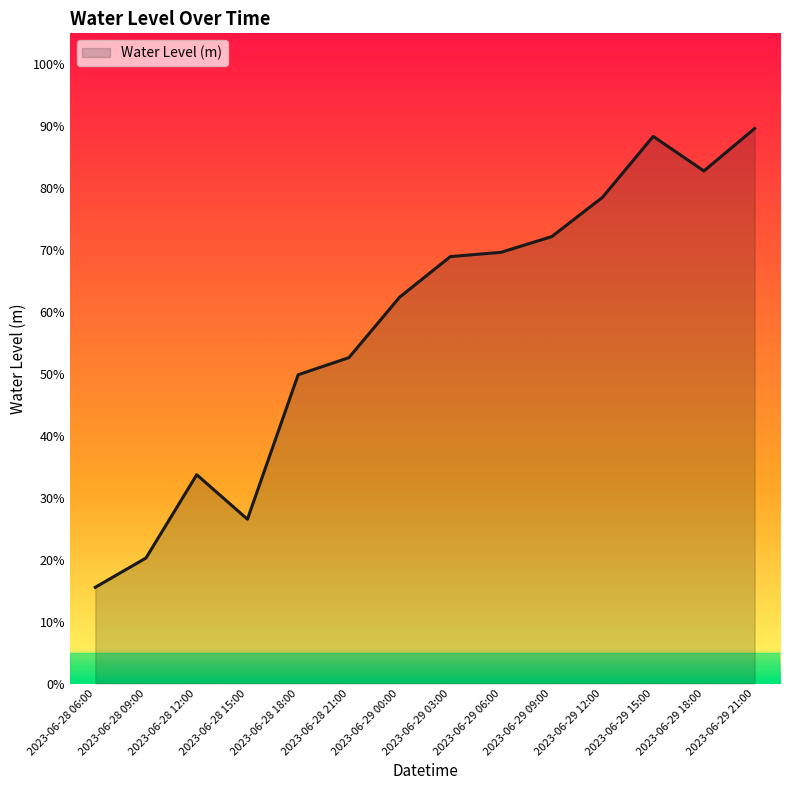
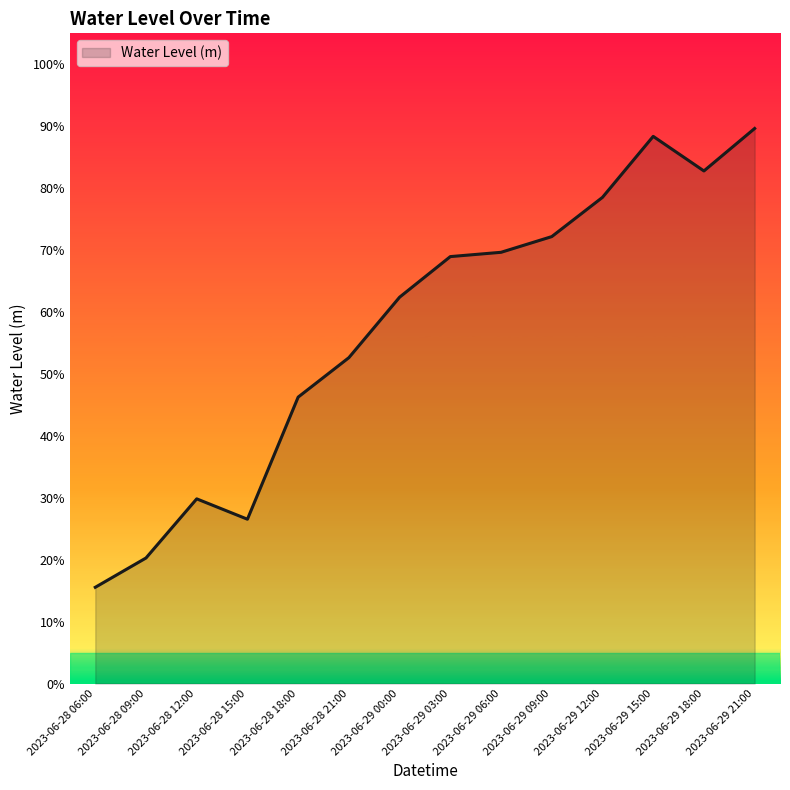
  {
    "2023-06-28 06:00": "16%",
    "2023-06-28 09:00": "20%",
-   "2023-06-28 12:00": "34%",
+   "2023-06-28 12:00": "30%",
    "2023-06-28 15:00": "27%",
-   "2023-06-28 18:00": "50%",
+   "2023-06-28 18:00": "46%",
    "2023-06-28 21:00": "53%",
    "2023-06-29 00:00": "62%",
    "2023-06-29 03:00": "69%",
    "2023-06-29 06:00": "70%",
    "2023-06-29 09:00": "72%",
    "2023-06-29 12:00": "79%",
    "2023-06-29 15:00": "88%",
    "2023-06-29 18:00": "83%",
    "2023-06-29 21:00": "90%"
  }
